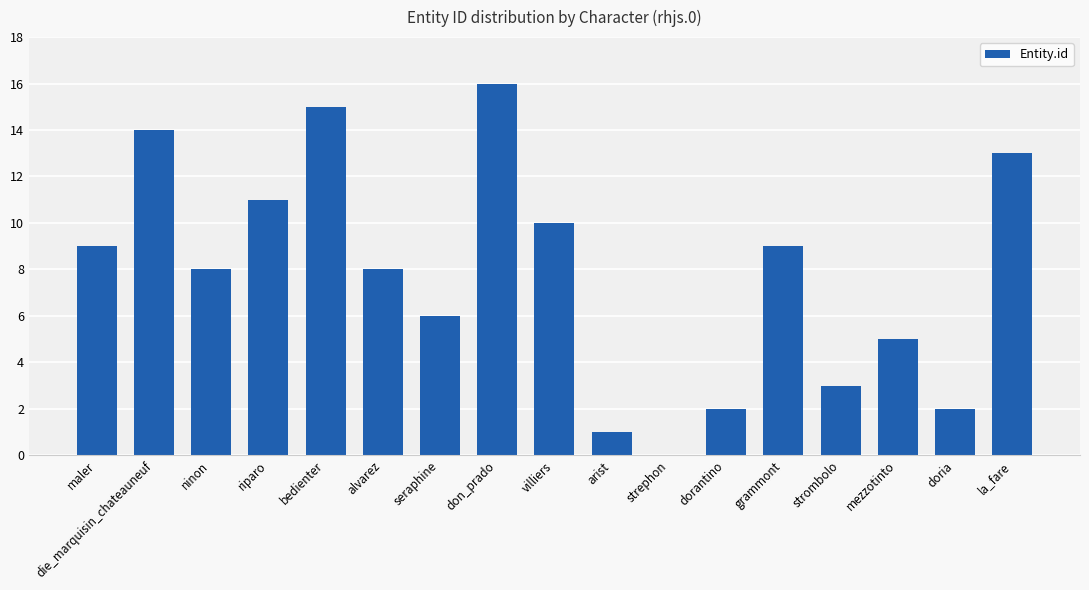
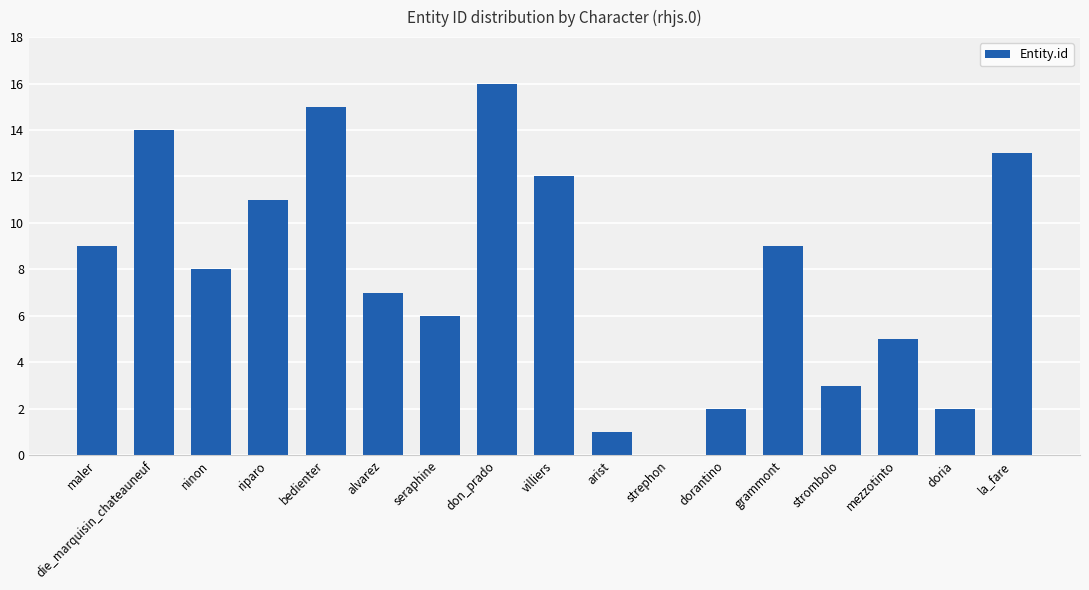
  {
    "maler": 9,
    "die_marquisin_chateauneuf": 14,
    "ninon": 8,
    "riparo": 11,
    "bedienter": 15,
-   "alvarez": 8,
+   "alvarez": 7,
    "seraphine": 6,
    "don_prado": 16,
-   "villiers": 10,
+   "villiers": 12,
    "arist": 1,
    "strephon": 0,
    "dorantino": 2,
    "grammont": 9,
    "strombolo": 3,
    "mezzotinto": 5,
    "doria": 2,
    "la_fare": 13
  }
